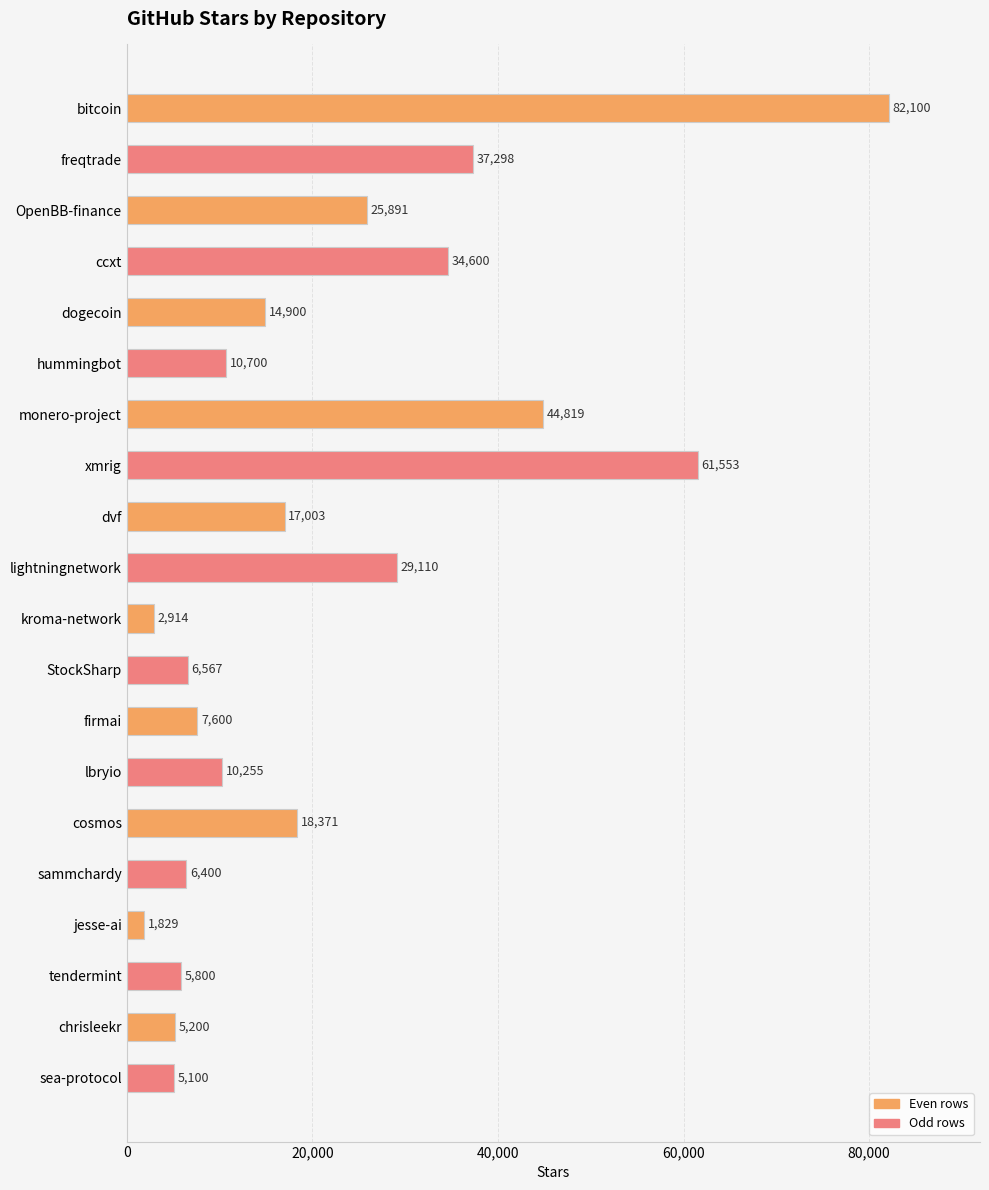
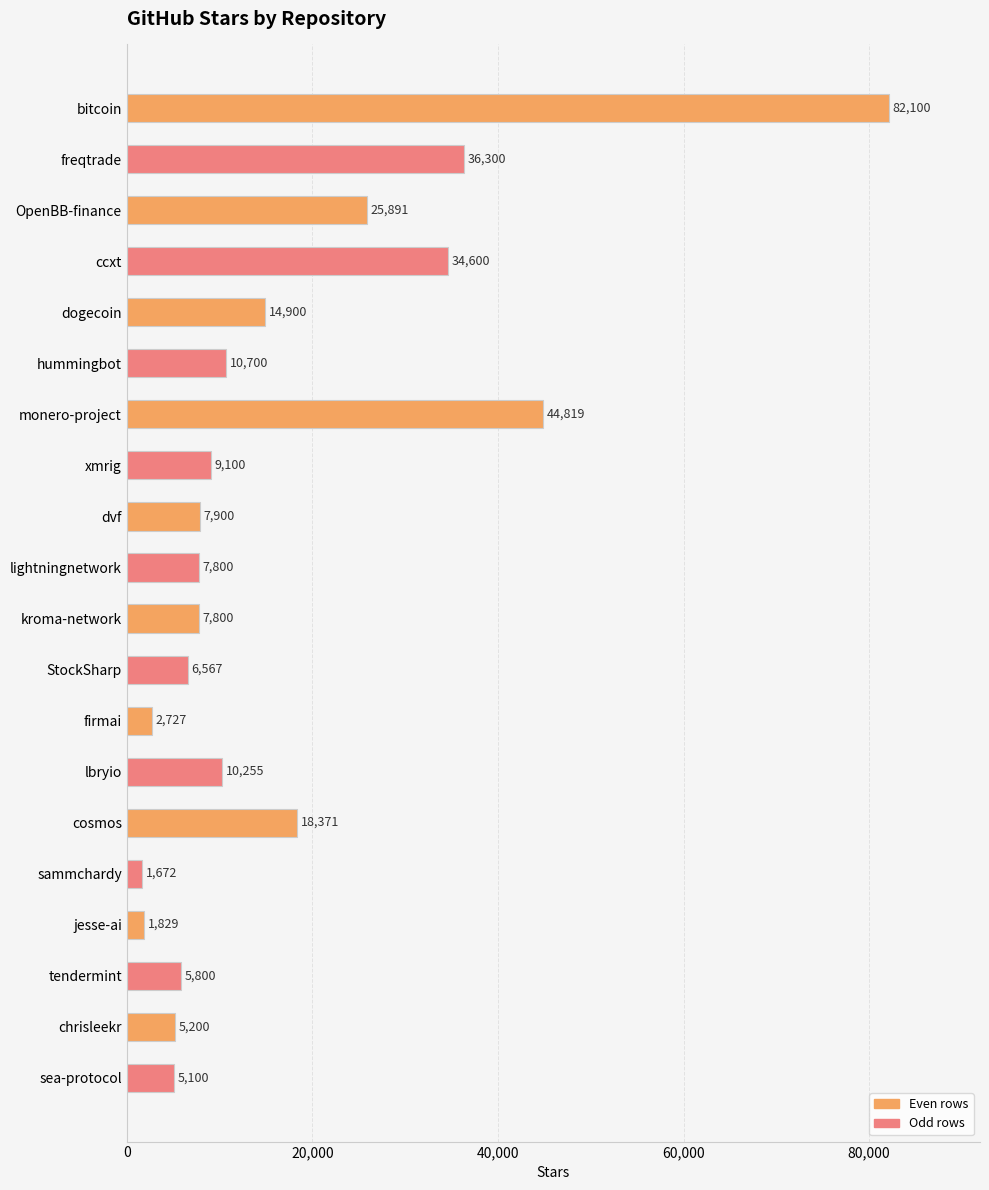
  {
    "bitcoin": "82,100",
-   "freqtrade": "37,298",
+   "freqtrade": "36,300",
    "OpenBB-finance": "25,891",
    "ccxt": "34,600",
    "dogecoin": "14,900",
    "hummingbot": "10,700",
    "monero-project": "44,819",
-   "xmrig": "61,553",
-   "dvf": "17,003",
-   "lightningnetwork": "29,110",
-   "kroma-network": "2,914",
+   "xmrig": "9,100",
+   "dvf": "7,900",
+   "lightningnetwork": "7,800",
+   "kroma-network": "7,800",
    "StockSharp": "6,567",
-   "firmai": "7,600",
+   "firmai": "2,727",
    "lbryio": "10,255",
    "cosmos": "18,371",
-   "sammchardy": "6,400",
+   "sammchardy": "1,672",
    "jesse-ai": "1,829",
    "tendermint": "5,800",
    "chrisleekr": "5,200",
    "sea-protocol": "5,100"
  }
